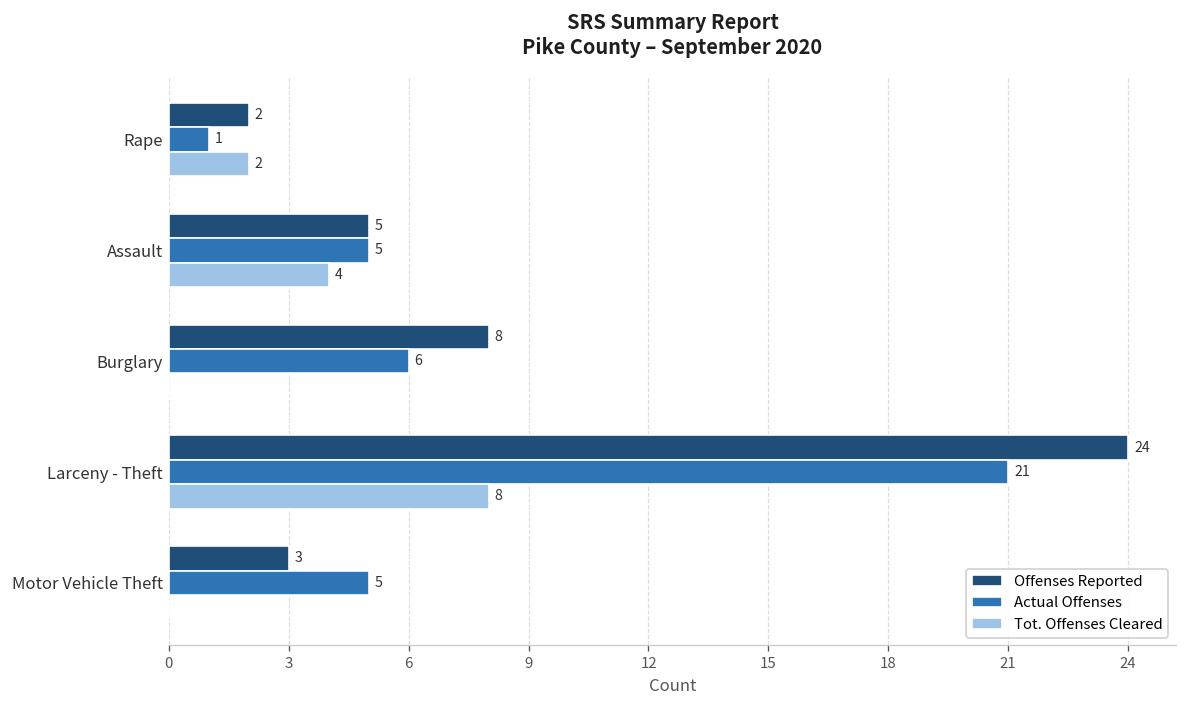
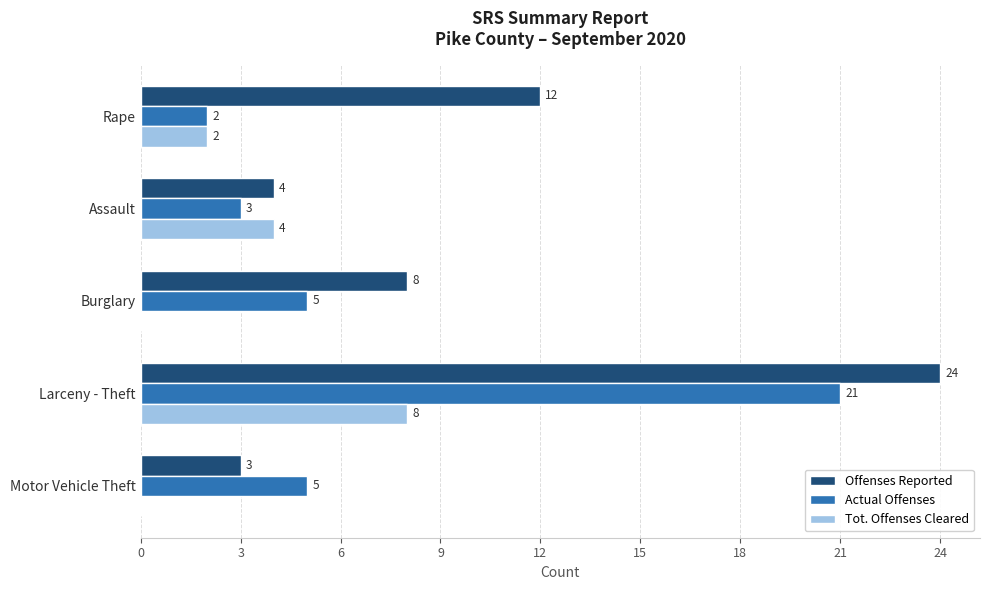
  {
    "Offenses Reported": {
-     "Rape": 2,
-     "Assault": 5,
+     "Rape": 12,
+     "Assault": 4,
      "Burglary": 8,
      "Larceny - Theft": 24,
      "Motor Vehicle Theft": 3
    },
    "Actual Offenses": {
-     "Rape": 1,
-     "Assault": 5,
-     "Burglary": 6,
+     "Rape": 2,
+     "Assault": 3,
+     "Burglary": 5,
      "Larceny - Theft": 21,
      "Motor Vehicle Theft": 5
    },
    "Tot. Offenses Cleared": {
      "Rape": 2,
      "Assault": 4,
      "Larceny - Theft": 8
    }
  }
